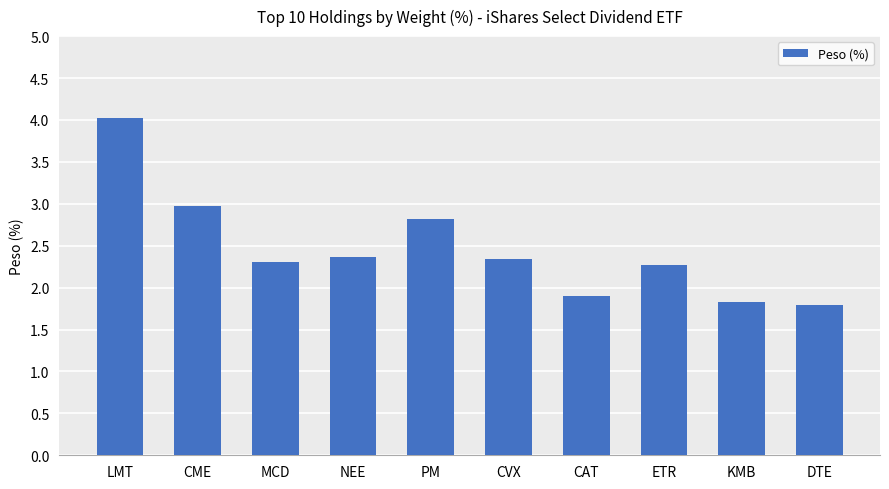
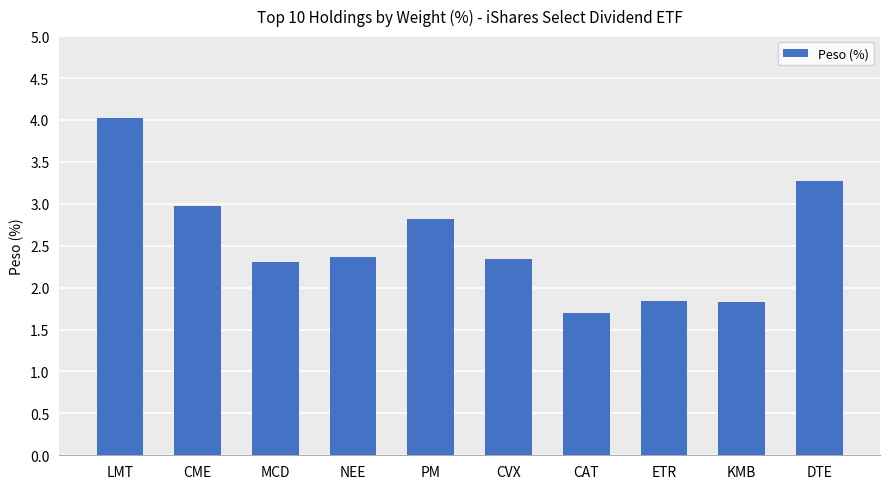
  {
    "LMT": 4.0,
    "CME": 3.0,
    "MCD": 2.3,
    "NEE": 2.4,
    "PM": 2.8,
    "CVX": 2.3,
-   "CAT": 1.9,
-   "ETR": 2.3,
+   "CAT": 1.7,
+   "ETR": 1.8,
    "KMB": 1.8,
-   "DTE": 1.8
+   "DTE": 3.3
  }
